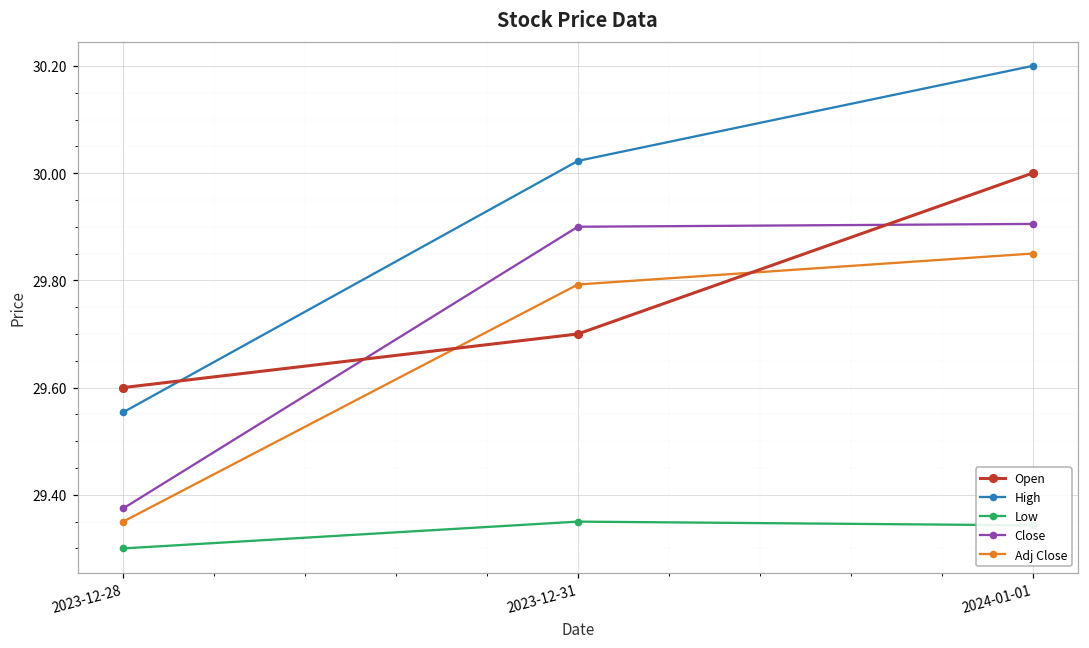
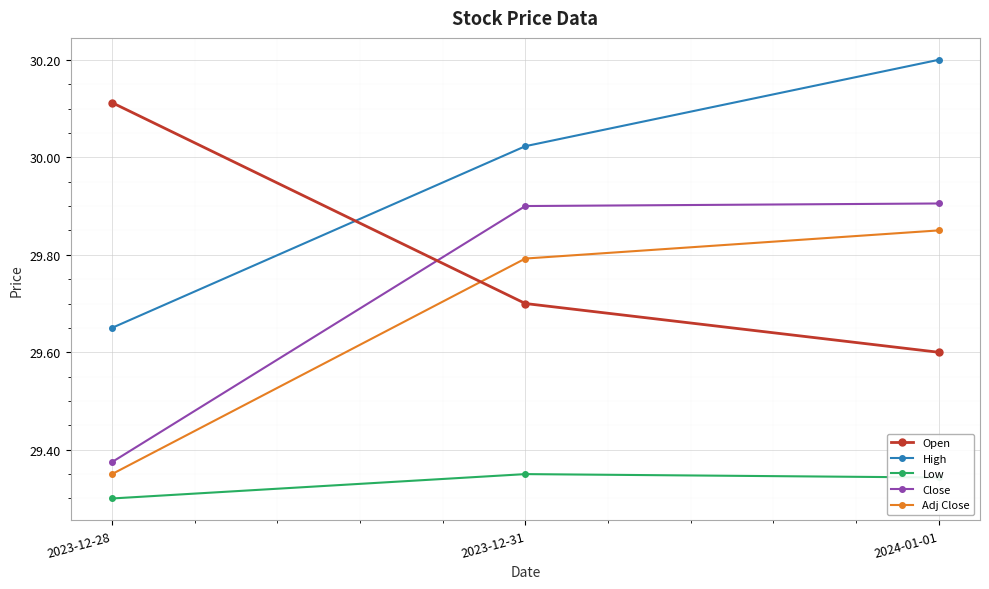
  {
    "Open": {
-     "2023-12-28": 29.60,
+     "2023-12-28": 30.11,
      "2023-12-31": 29.70,
-     "2024-01-01": 30.0
+     "2024-01-01": 29.6
    },
    "High": {
-     "2023-12-28": 29.55,
+     "2023-12-28": 29.65,
      "2023-12-31": 30.02,
      "2024-01-01": 30.20
    },
    "Low": {
      "2023-12-28": 29.30,
      "2023-12-31": 29.35
    },
    "Close": {
      "2023-12-28": 29.37,
      "2023-12-31": 29.90,
      "2024-01-01": 29.91
    },
    "Adj Close": {
      "2023-12-28": 29.35,
      "2023-12-31": 29.79,
      "2024-01-01": 29.85
    }
  }
